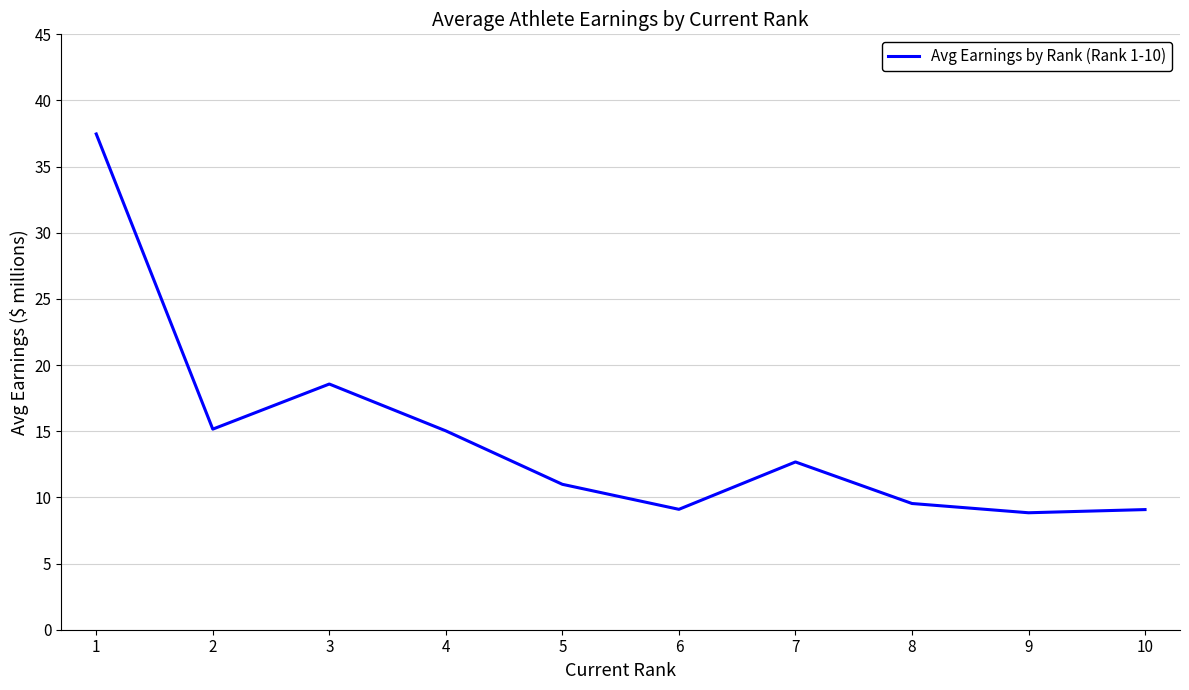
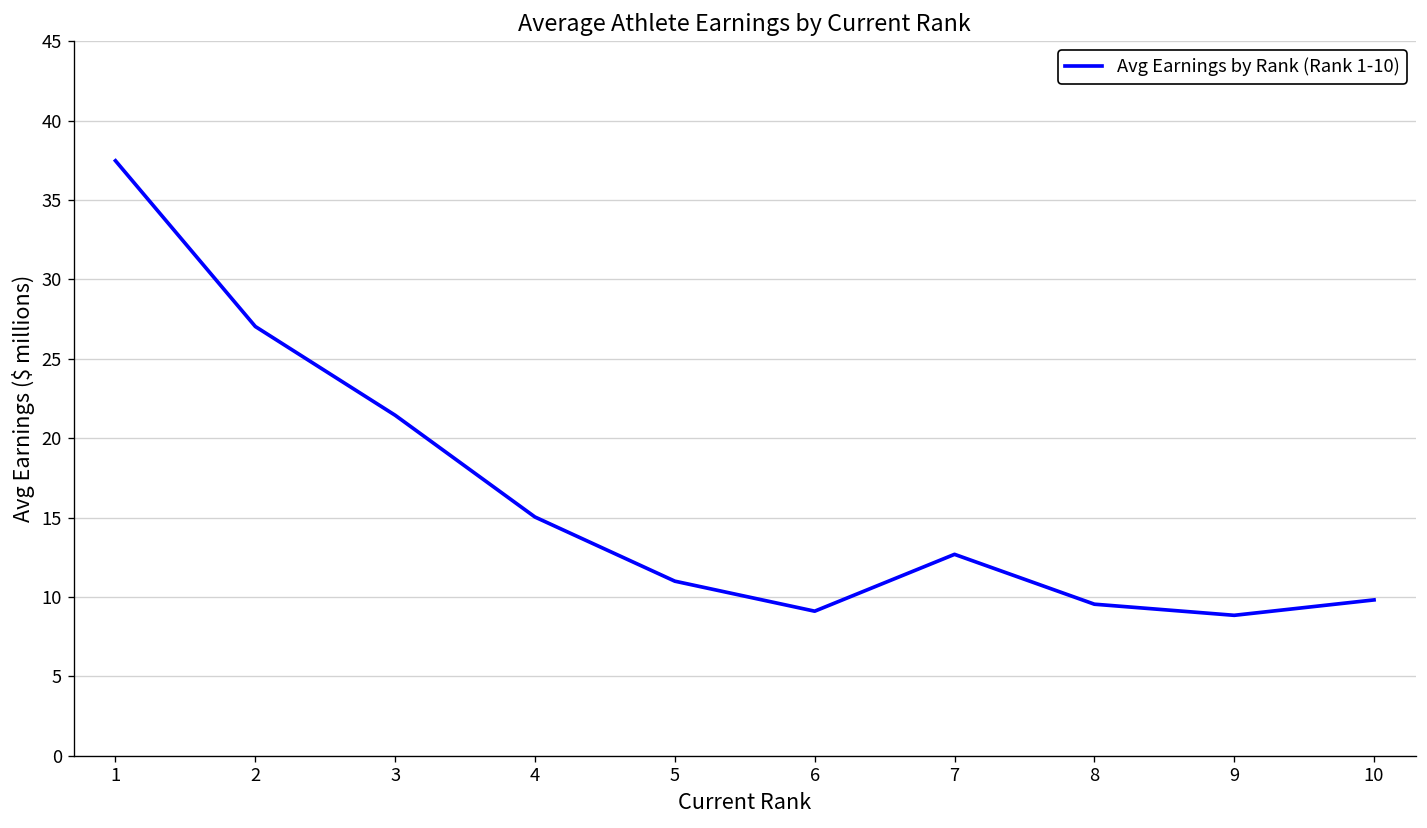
  {
    "1": 37.5,
-   "2": 15.2,
-   "3": 18.6,
+   "2": 27.0,
+   "3": 21.4,
    "4": 15.0,
    "5": 11.0,
    "6": 9.1,
    "7": 12.7,
    "8": 9.5,
    "9": 8.8,
-   "10": 9.1
+   "10": 9.8
  }
